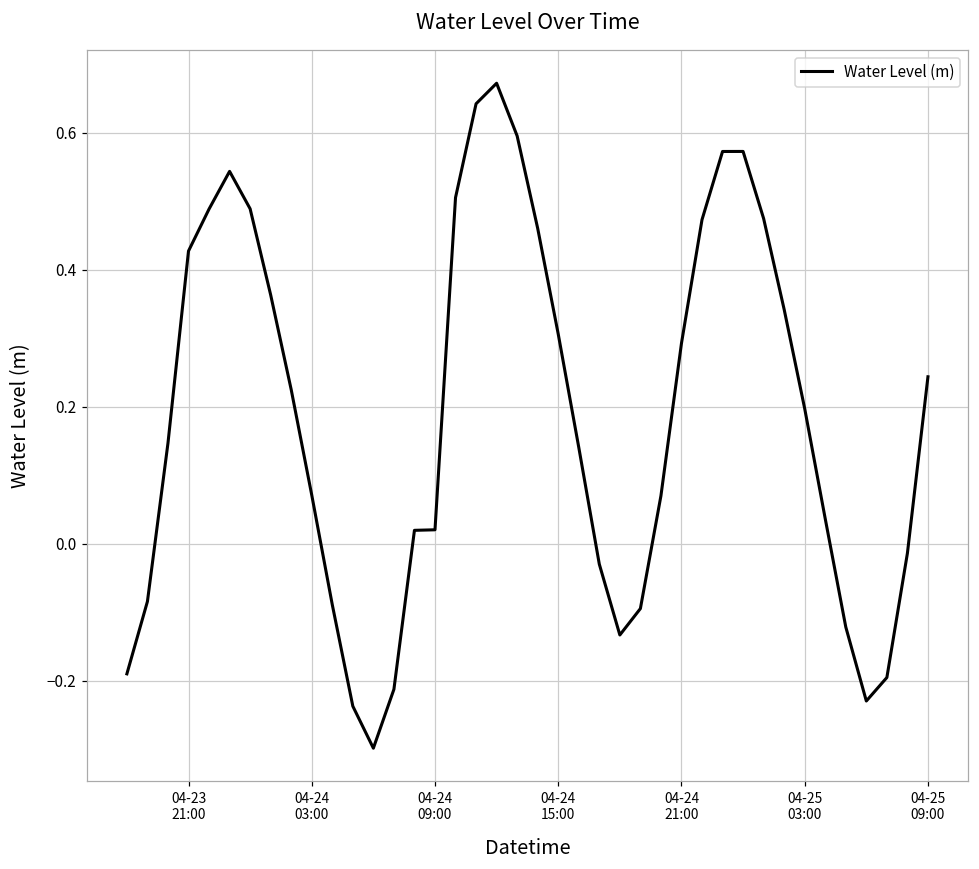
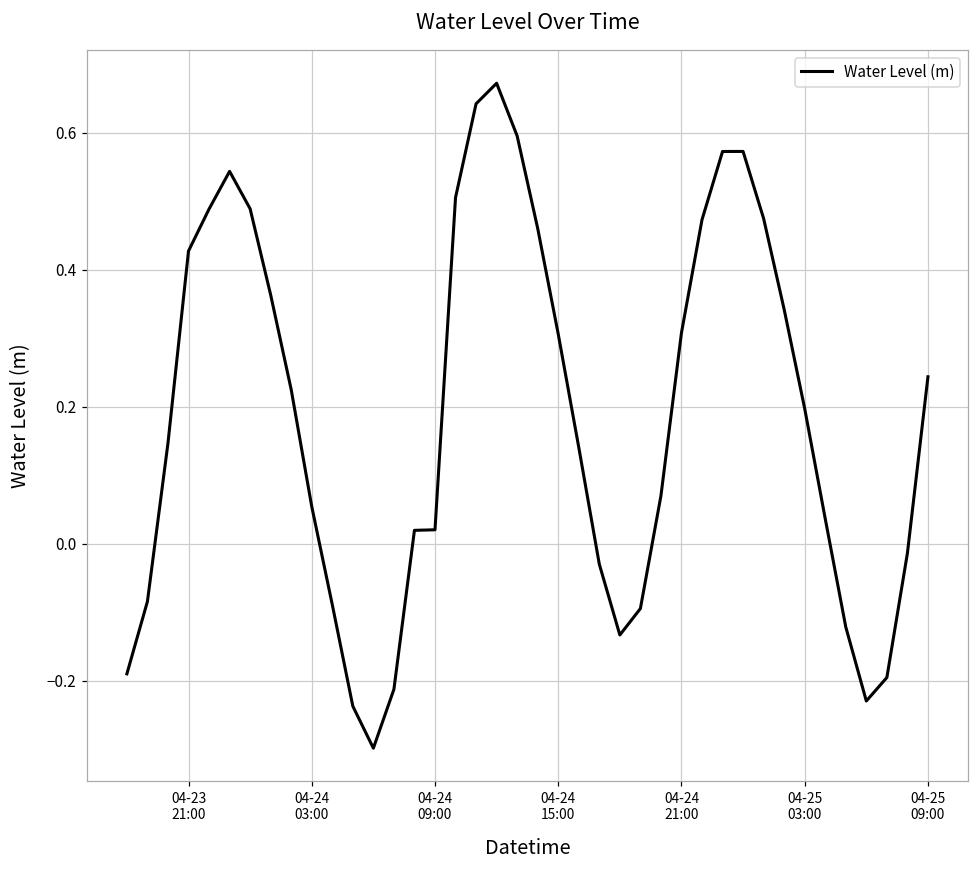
  {
    "04-23 21:00": 0.43,
-   "04-24 03:00": 0.07,
+   "04-24 03:00": 0.05,
    "04-24 09:00": 0.02,
    "04-24 15:00": 0.31,
-   "04-24 21:00": 0.29,
+   "04-24 21:00": 0.31,
    "04-25 03:00": 0.20,
    "04-25 09:00": 0.24
  }
